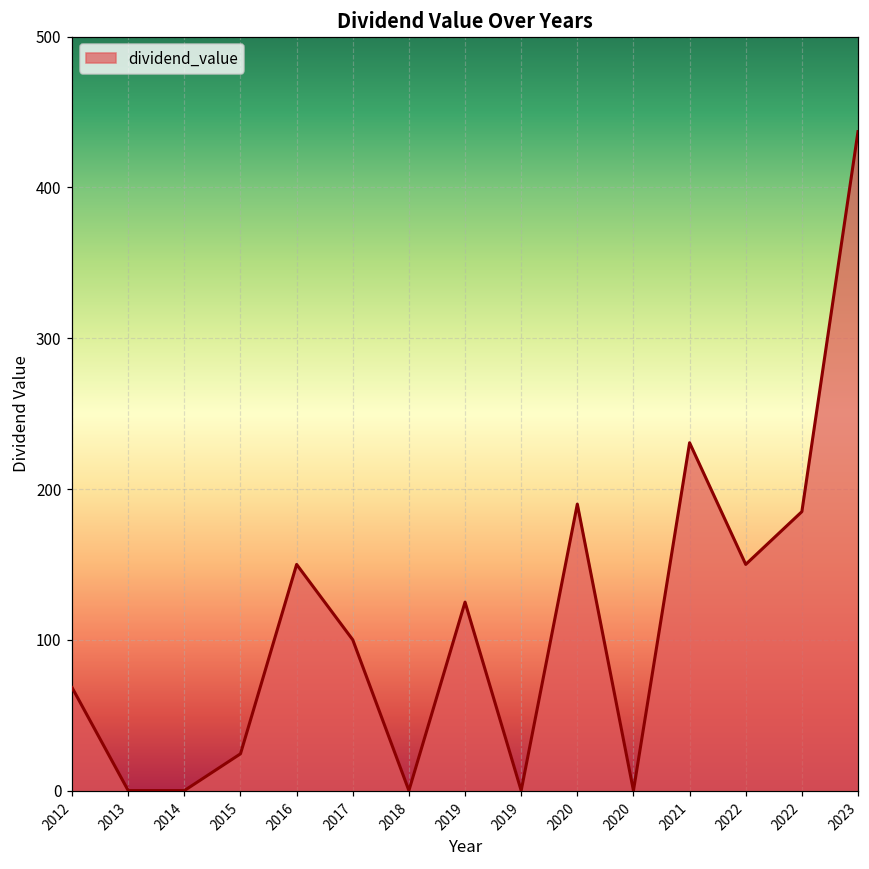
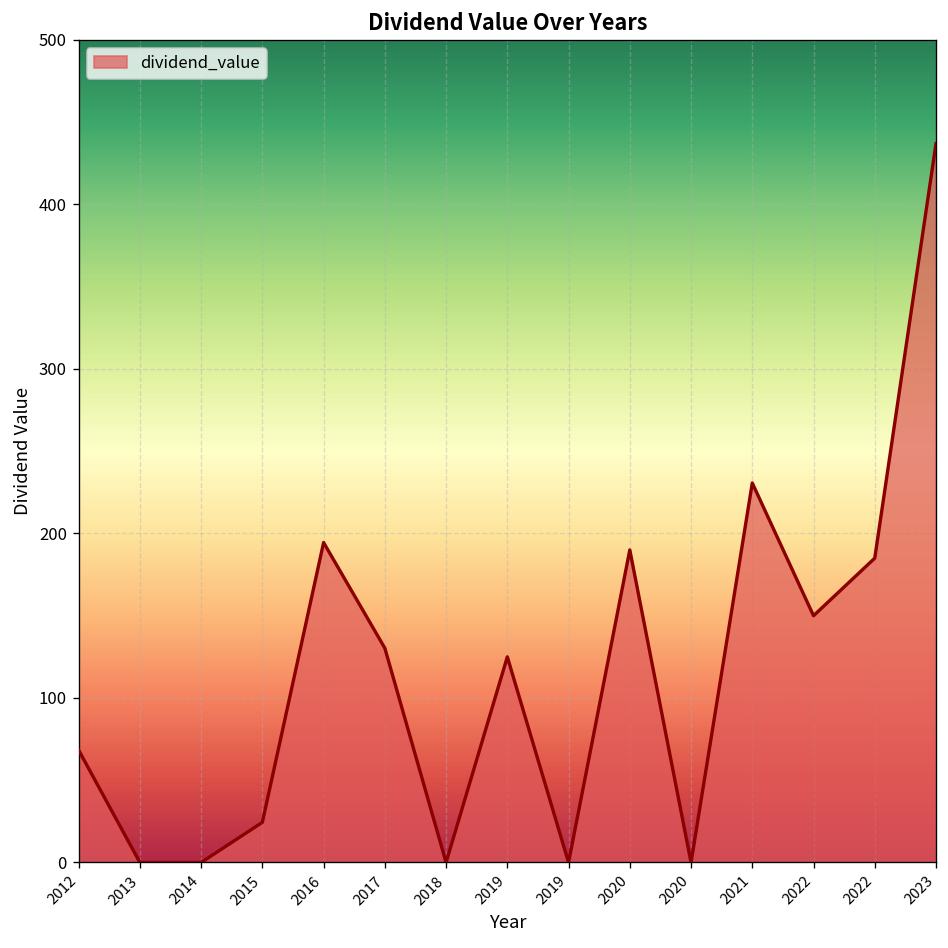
  {
    "2012": 68,
    "2013": 0,
    "2014": 0,
    "2015": 24,
-   "2016": 150,
-   "2017": 100,
+   "2016": 195,
+   "2017": 130,
    "2018": 0,
    "2021": 231,
    "2023": 437
  }
